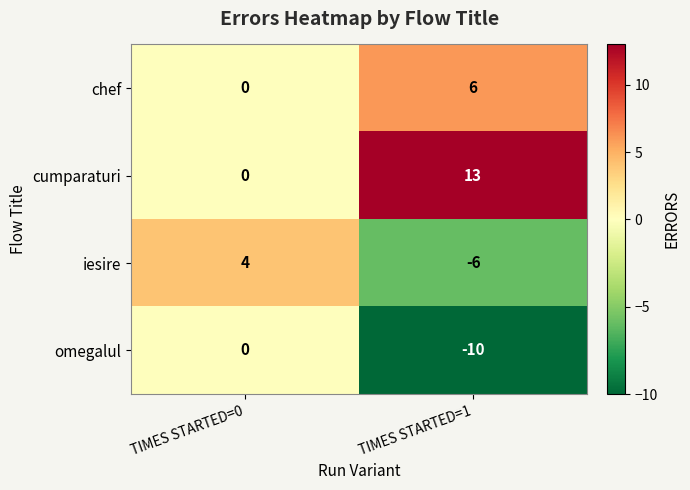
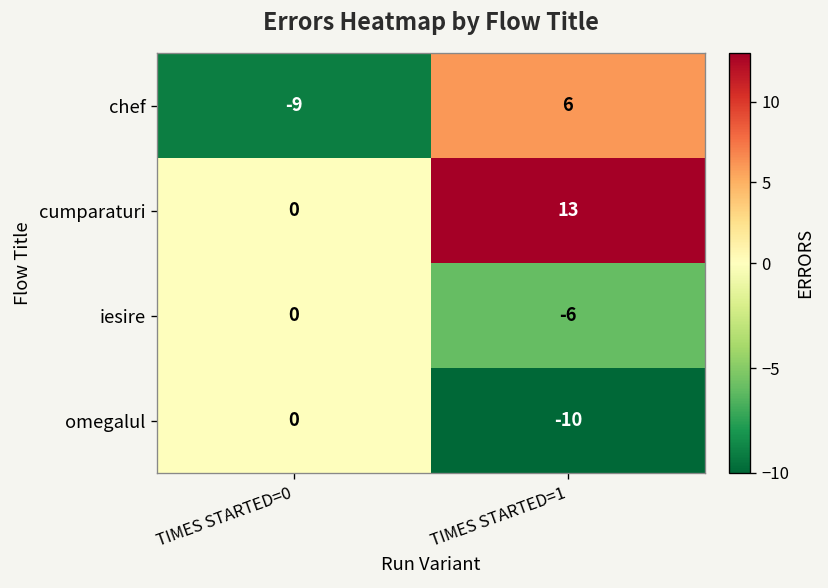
  {
    "chef": {
-     "TIMES STARTED=0": 0,
+     "TIMES STARTED=0": -9,
      "TIMES STARTED=1": 6
    },
    "cumparaturi": {
      "TIMES STARTED=0": 0,
      "TIMES STARTED=1": 13
    },
    "iesire": {
-     "TIMES STARTED=0": 4,
+     "TIMES STARTED=0": 0,
      "TIMES STARTED=1": -6
    },
    "omegalul": {
      "TIMES STARTED=0": 0,
      "TIMES STARTED=1": -10
    }
  }
